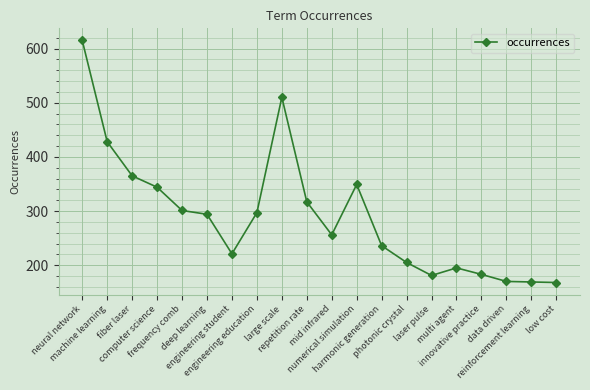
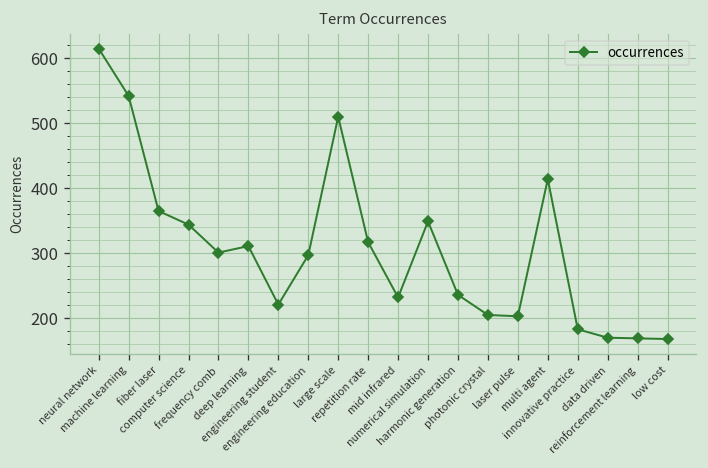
  {
    "neural network": 620,
-   "machine learning": 430,
+   "machine learning": 540,
    "fiber laser": 370,
    "computer science": 340,
    "frequency comb": 300,
-   "deep learning": 290,
+   "deep learning": 310,
    "engineering student": 220,
    "engineering education": 300,
    "large scale": 510,
    "repetition rate": 320,
-   "mid infrared": 260,
+   "mid infrared": 230,
    "numerical simulation": 350,
    "harmonic generation": 240,
    "photonic crystal": 210,
-   "laser pulse": 180,
-   "multi agent": 200,
+   "laser pulse": 200,
+   "multi agent": 410,
    "innovative practice": 180,
    "data driven": 170,
    "reinforcement learning": 170,
    "low cost": 170
  }
